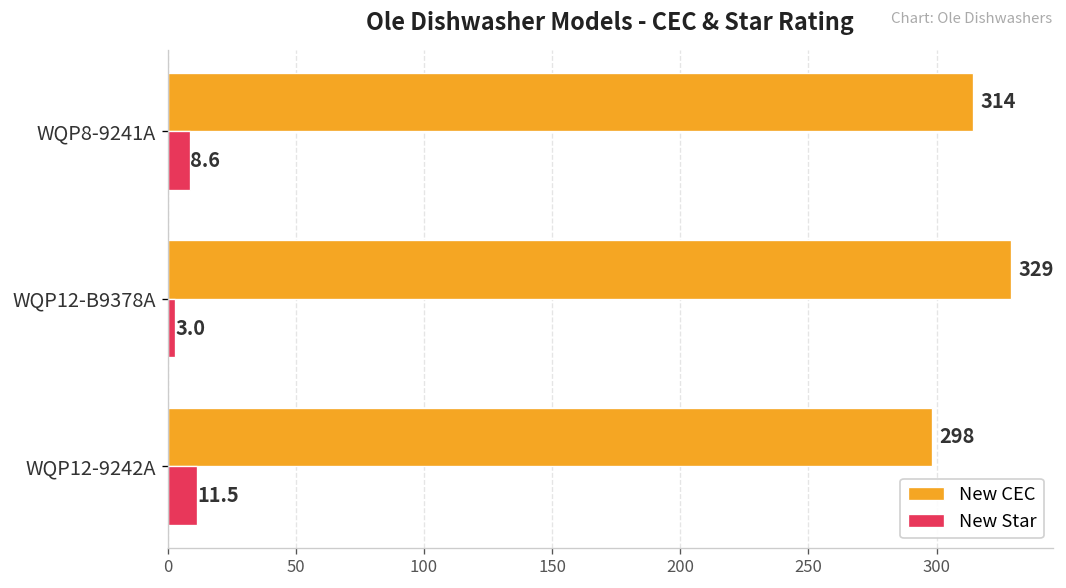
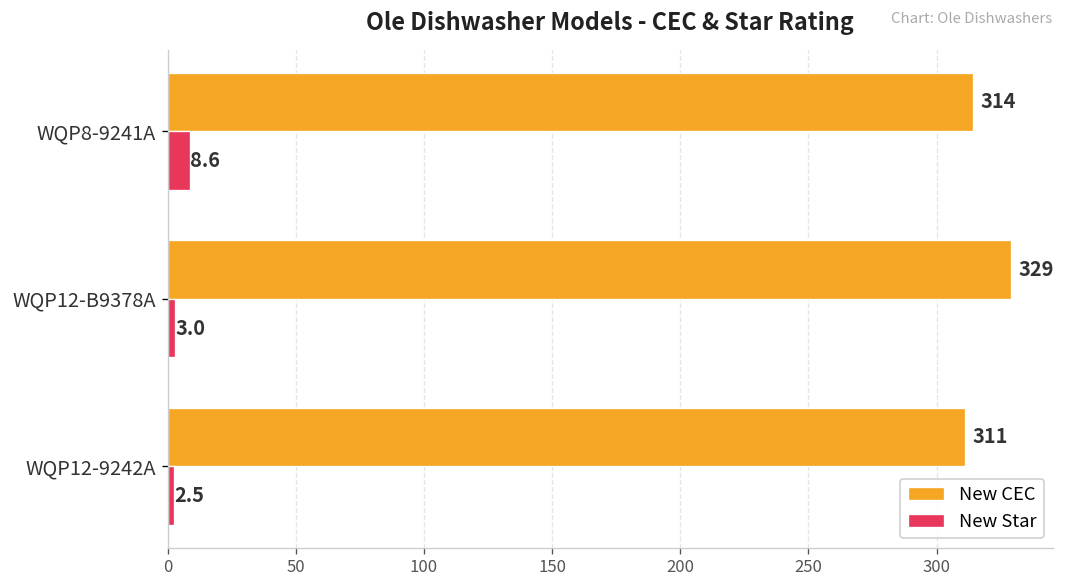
  {
    "New CEC": {
      "WQP8-9241A": 314,
      "WQP12-B9378A": 329,
-     "WQP12-9242A": 298
+     "WQP12-9242A": 311
    },
    "New Star": {
      "WQP8-9241A": 8.6,
      "WQP12-B9378A": 3.0,
-     "WQP12-9242A": 11.5
+     "WQP12-9242A": 2.5
    }
  }
